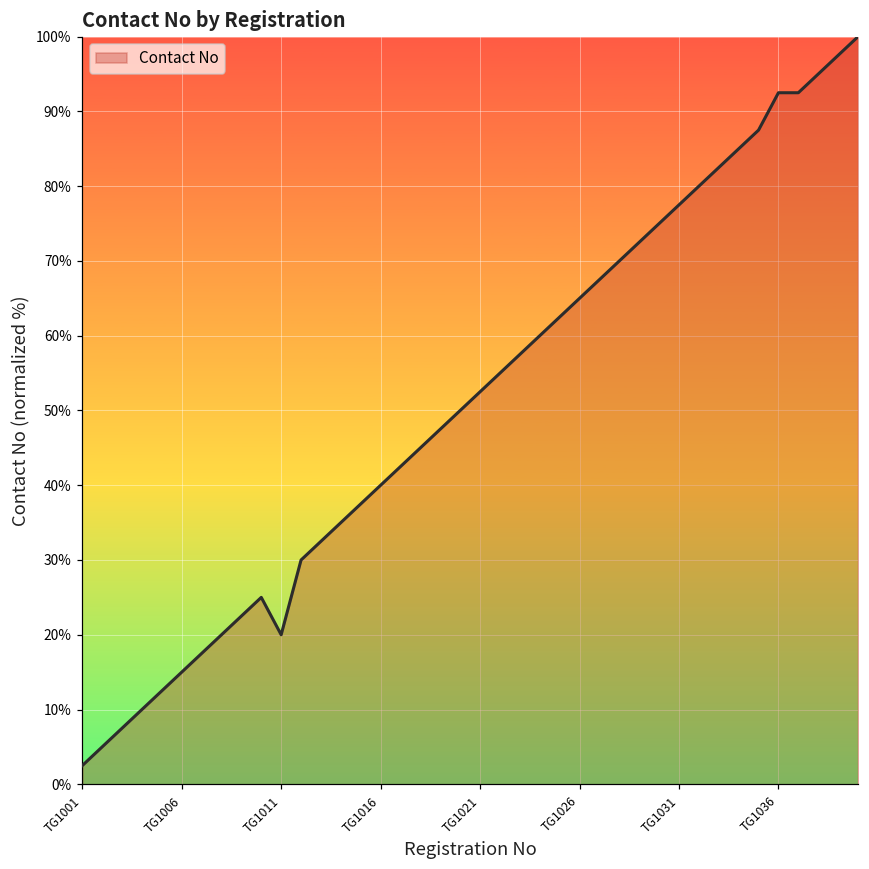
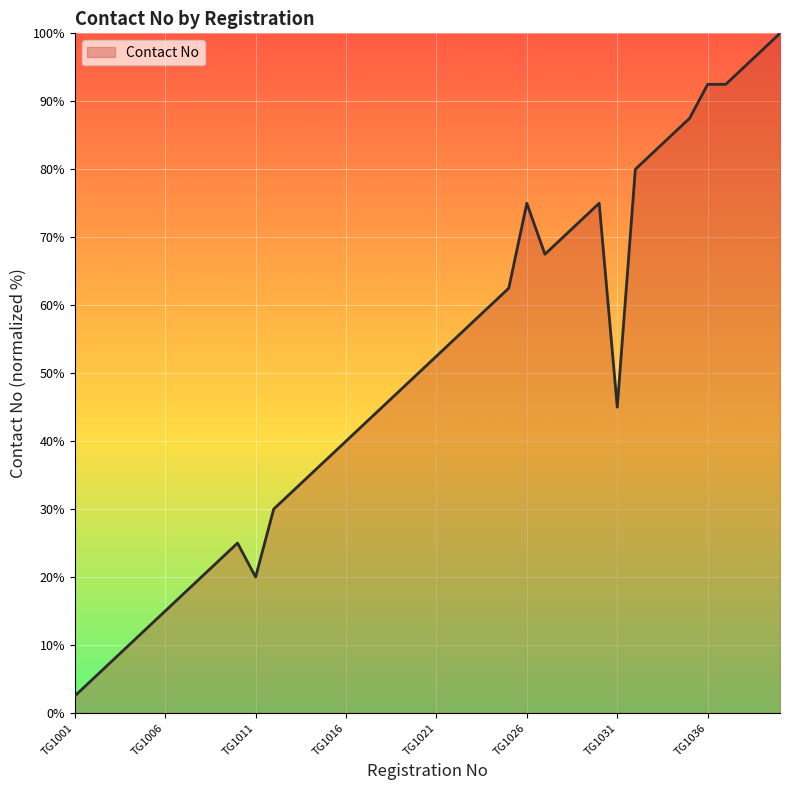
  {
    "TG1001": "3%",
    "TG1006": "15%",
    "TG1011": "20%",
    "TG1016": "40%",
    "TG1021": "53%",
-   "TG1026": "65%",
-   "TG1031": "78%",
+   "TG1026": "75%",
+   "TG1031": "45%",
    "TG1036": "93%"
  }
